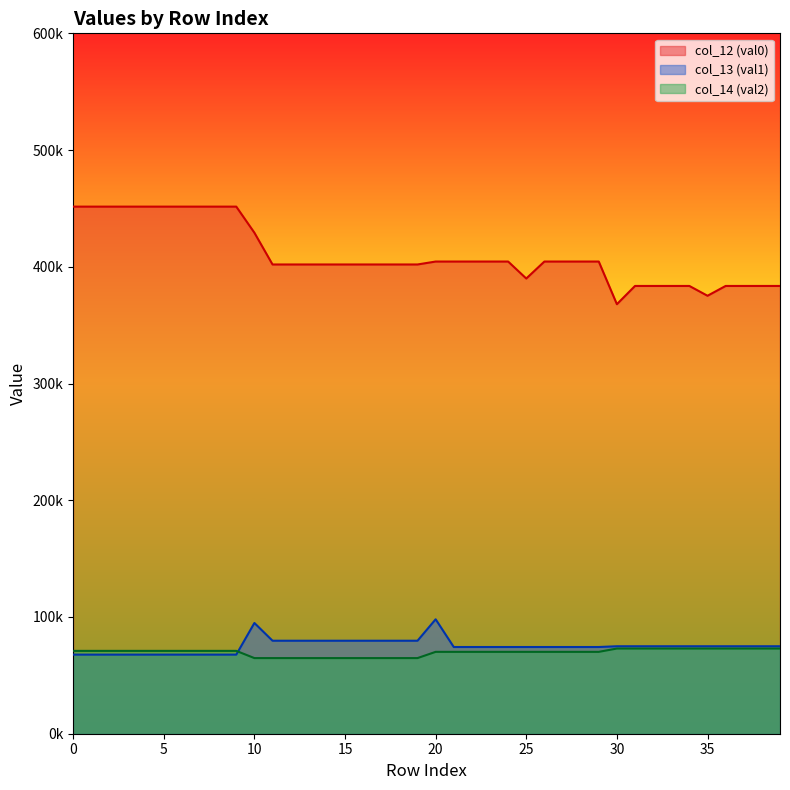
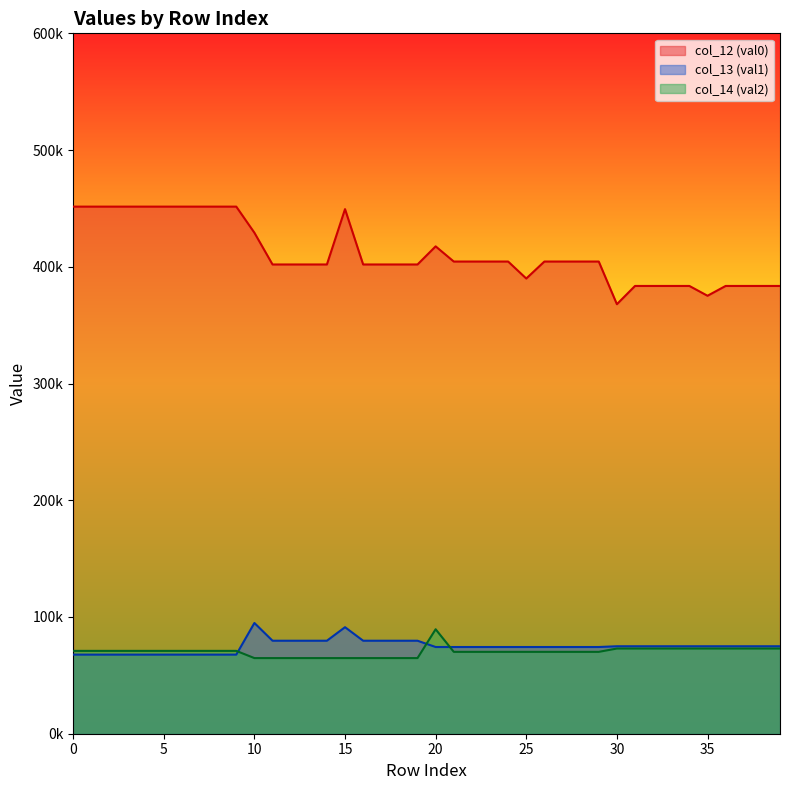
  {
    "col_12 (val0)": {
      "0": 452000,
      "5": 452000,
      "10": 429000,
-     "15": 402000,
-     "20": 405000,
+     "15": 449000,
+     "20": 418000,
      "25": 390000,
      "30": 368000,
      "35": 375000
    },
    "col_13 (val1)": {
      "0": 68000,
      "5": 68000,
      "10": 95000,
-     "15": 80000,
-     "20": 98000,
+     "15": 91000,
+     "20": 74000,
      "25": 74000
    },
    "col_14 (val2)": {
      "0": 71000,
      "5": 71000,
      "10": 65000,
      "15": 65000,
-     "20": 70000,
+     "20": 89000,
      "25": 70000
    }
  }
